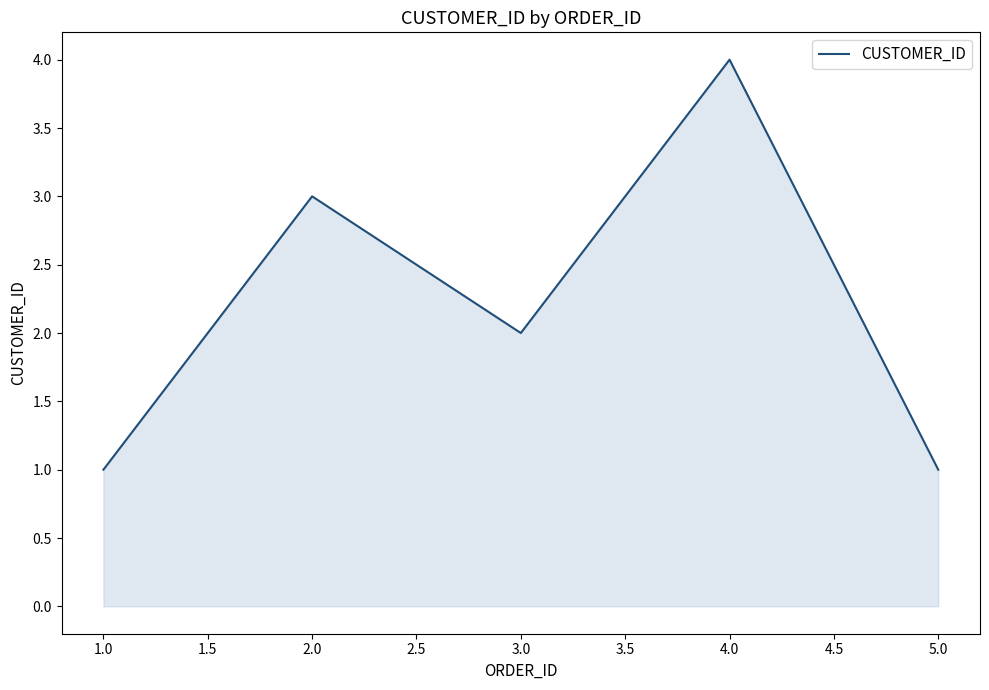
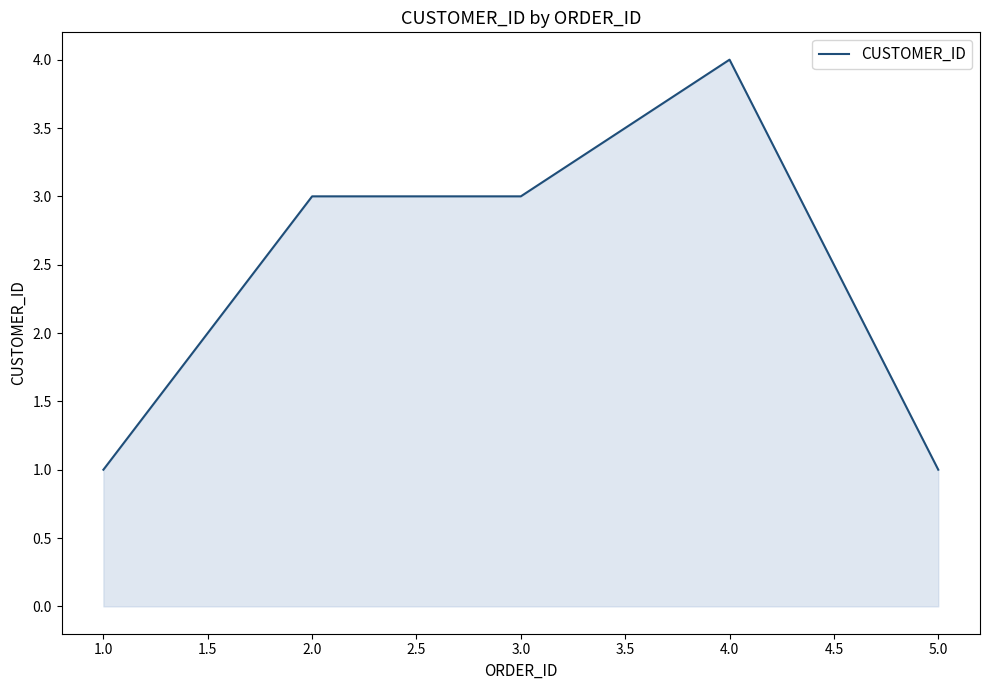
  {
    "1.0": 1,
    "2.0": 3,
-   "3.0": 2,
+   "3.0": 3,
    "4.0": 4,
    "5.0": 1
  }
